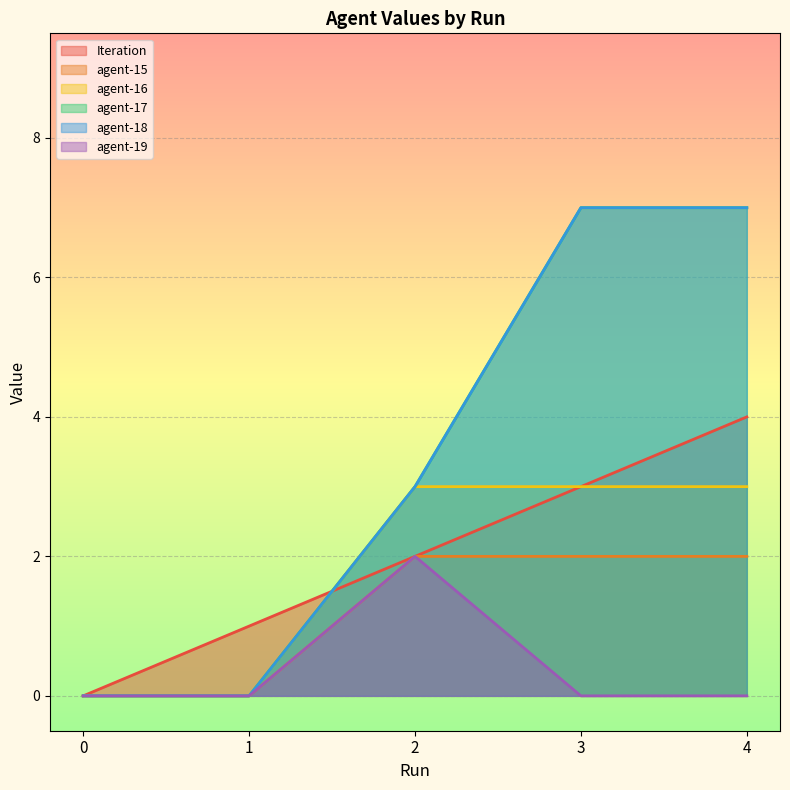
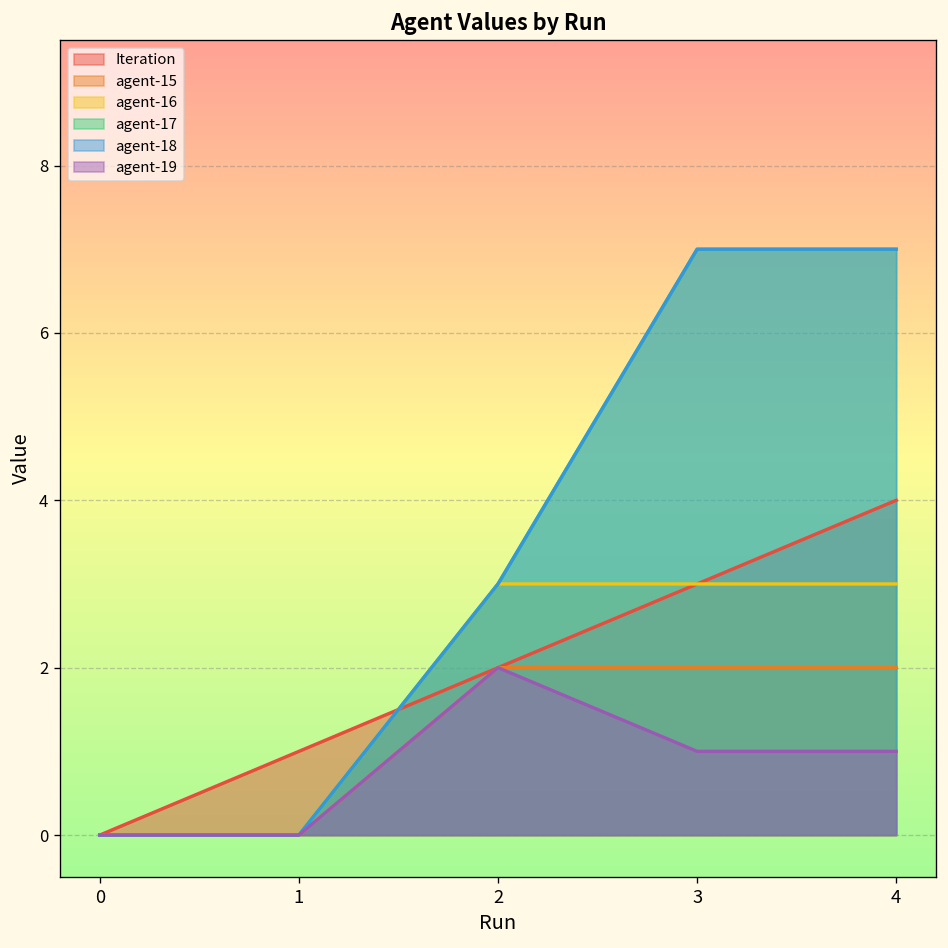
  {
    "agent-18": {
      "3": 7,
      "4": 7
    },
    "agent-19": {
-     "3": 0,
-     "4": 0
+     "3": 1,
+     "4": 1
    }
  }
